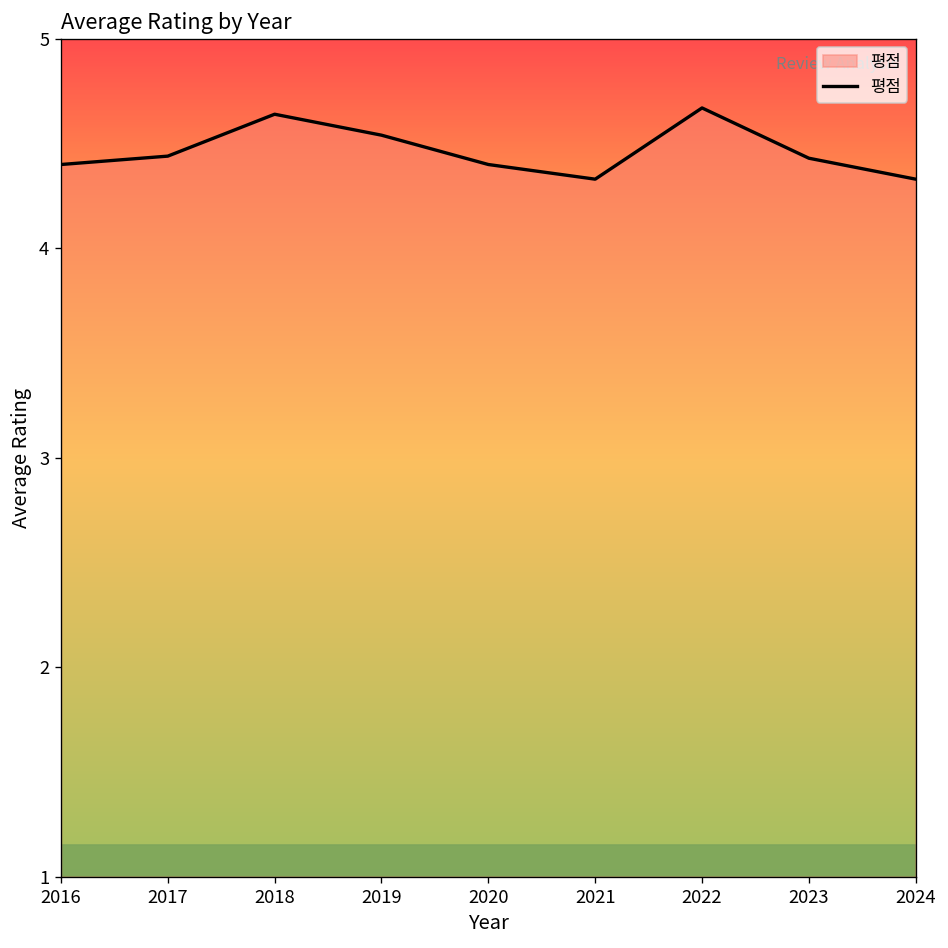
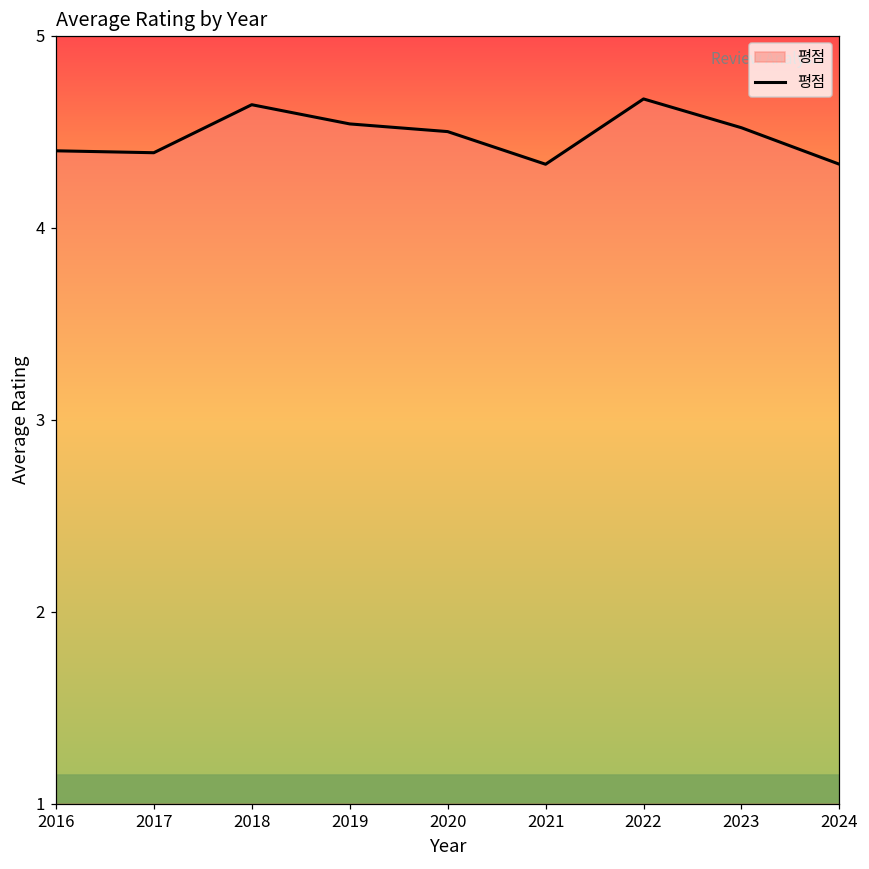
  {
    "2016": 4.40,
-   "2017": 4.44,
+   "2017": 4.39,
    "2018": 4.64,
    "2019": 4.54,
-   "2020": 4.4,
+   "2020": 4.5,
    "2021": 4.33,
    "2022": 4.67,
-   "2023": 4.43,
+   "2023": 4.52,
    "2024": 4.33
  }
